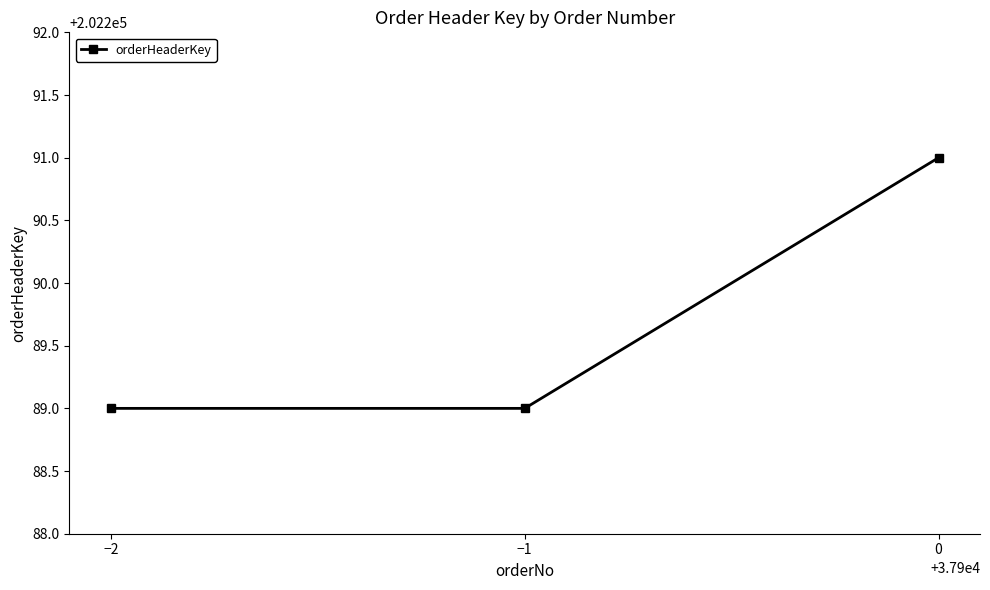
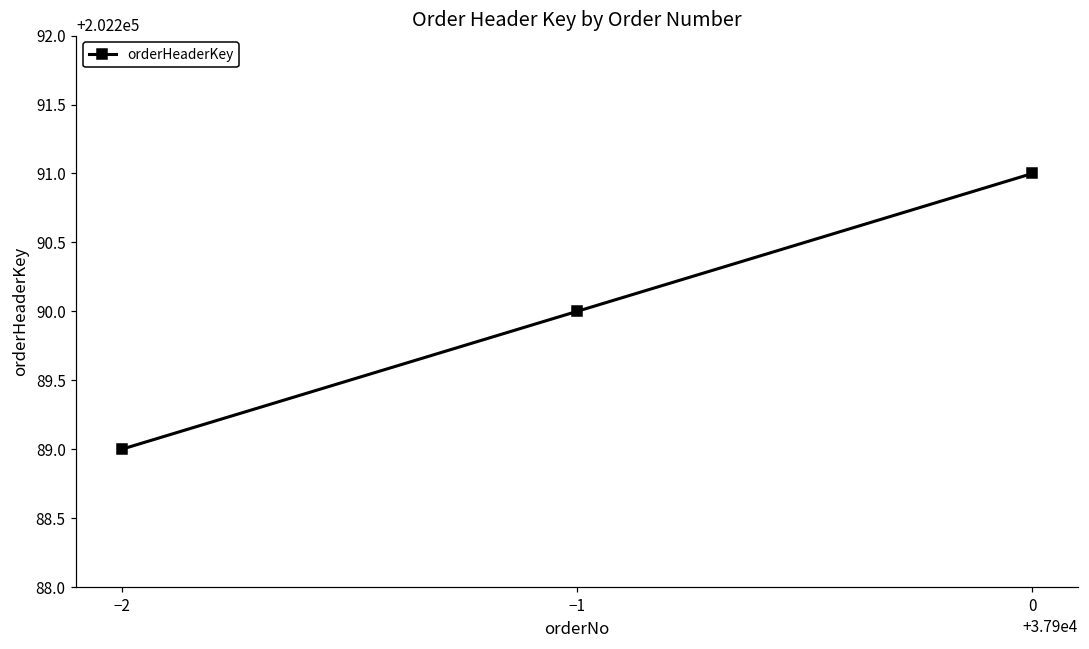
  {
    "−2": 202289,
-   "−1": 202289,
+   "−1": 202290,
    "0": 202291
  }
